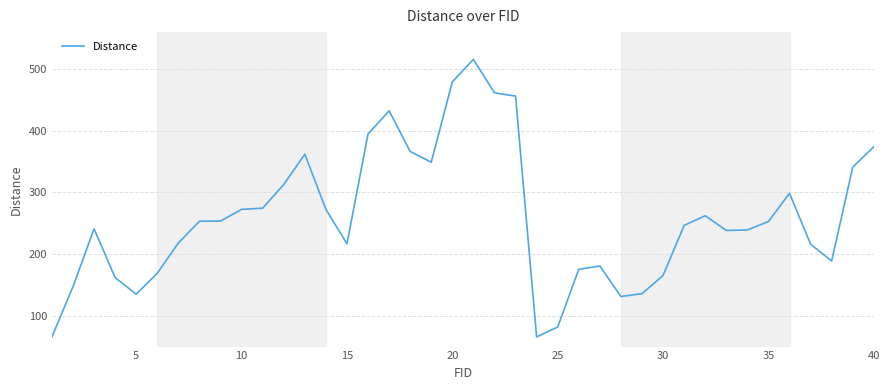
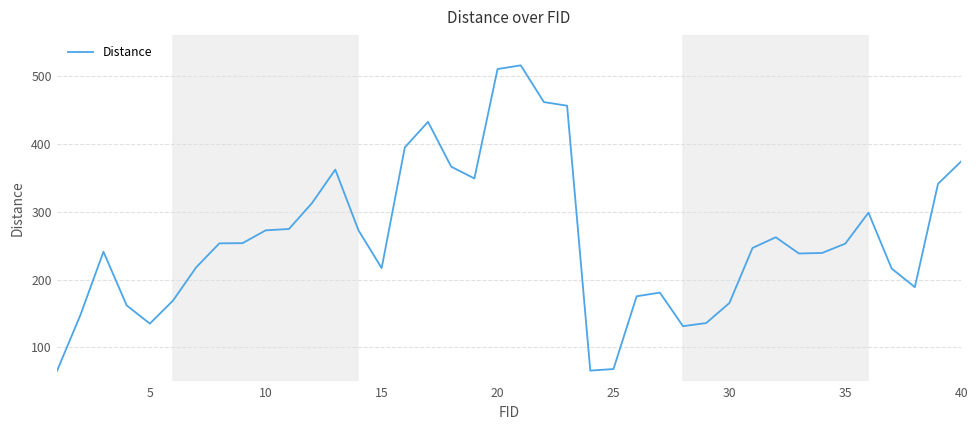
  {
    "5": 130,
    "10": 270,
    "15": 220,
-   "20": 480,
-   "25": 80,
+   "20": 510,
+   "25": 70,
    "30": 170,
    "35": 250,
    "40": 370
  }
